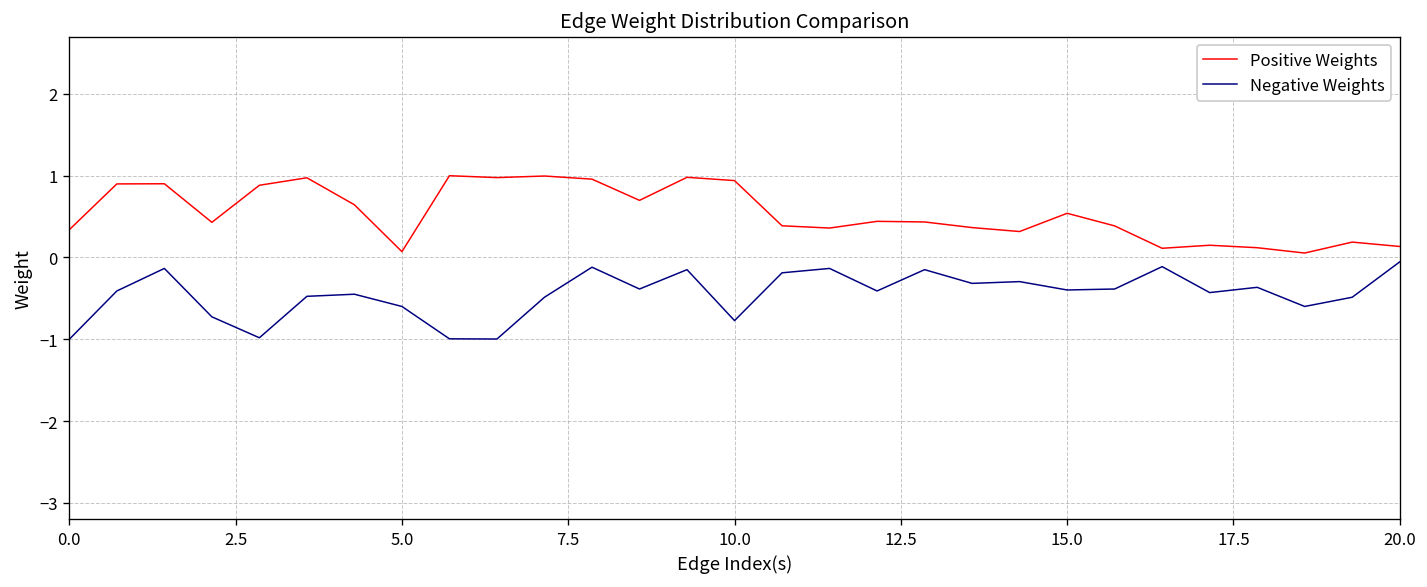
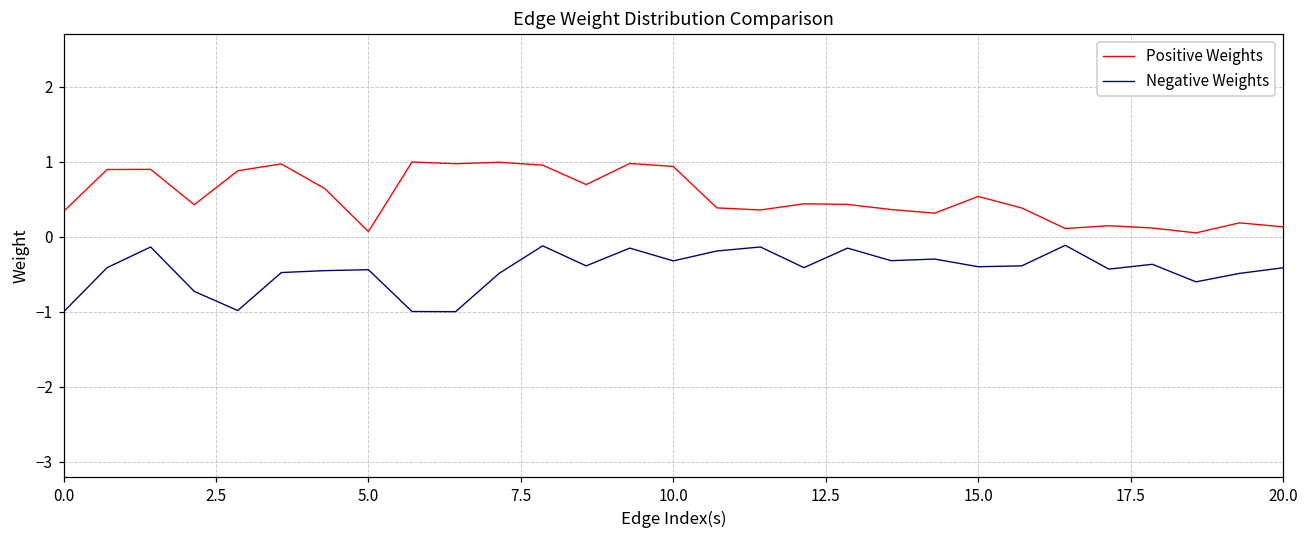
  {
    "Positive Weights": {
      "0.0": 0.3,
      "5.0": 0.1,
      "10.0": 0.9,
      "15.0": 0.5,
      "20.0": 0.1
    },
    "Negative Weights": {
      "0.0": -1.0,
-     "5.0": -0.6,
-     "10.0": -0.8,
+     "5.0": -0.4,
+     "10.0": -0.3,
      "15.0": -0.4,
-     "20.0": -0.1
+     "20.0": -0.4
    }
  }
